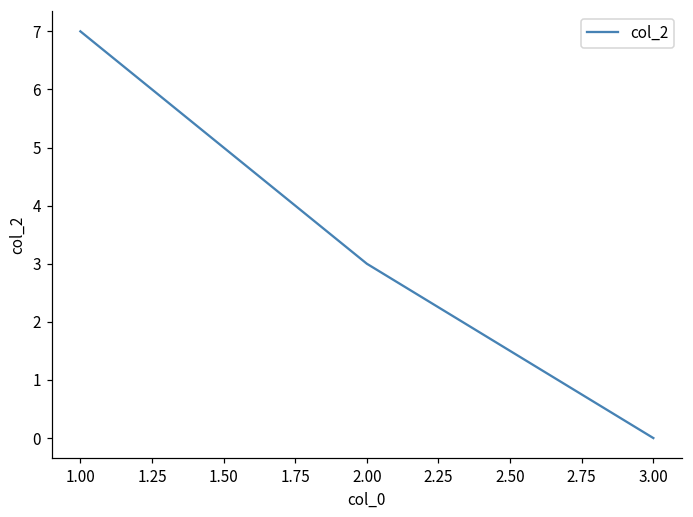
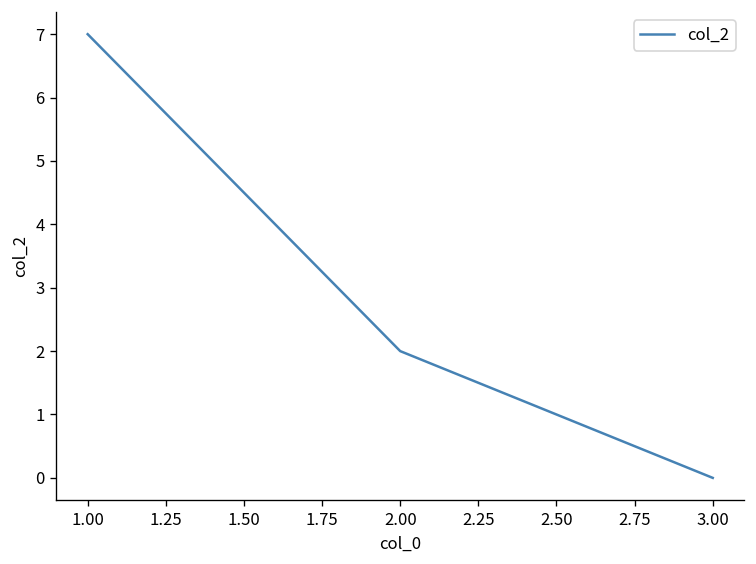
  {
    "1.00": 7,
-   "2.00": 3,
+   "2.00": 2,
    "3.00": 0
  }
